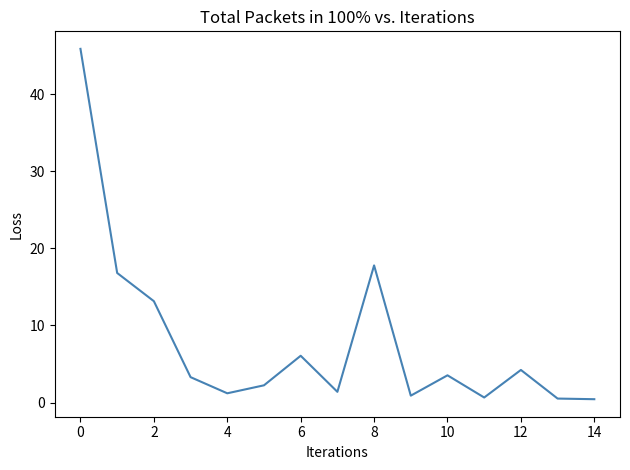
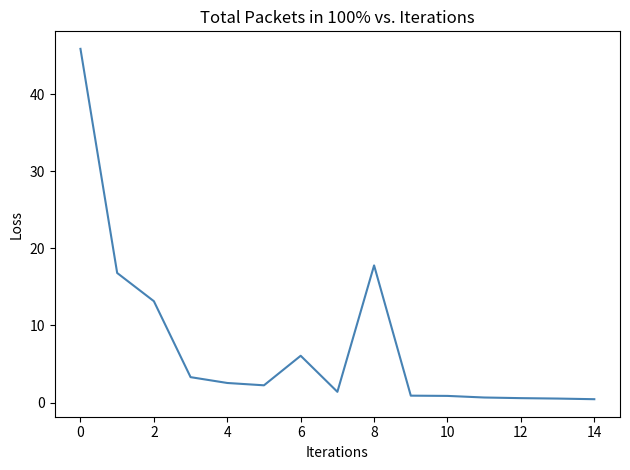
  {
    "0": 46,
    "2": 13,
-   "4": 1,
+   "4": 3,
    "6": 6,
    "8": 18,
-   "10": 4,
-   "12": 4,
+   "10": 1,
+   "12": 1,
    "14": 0
  }
